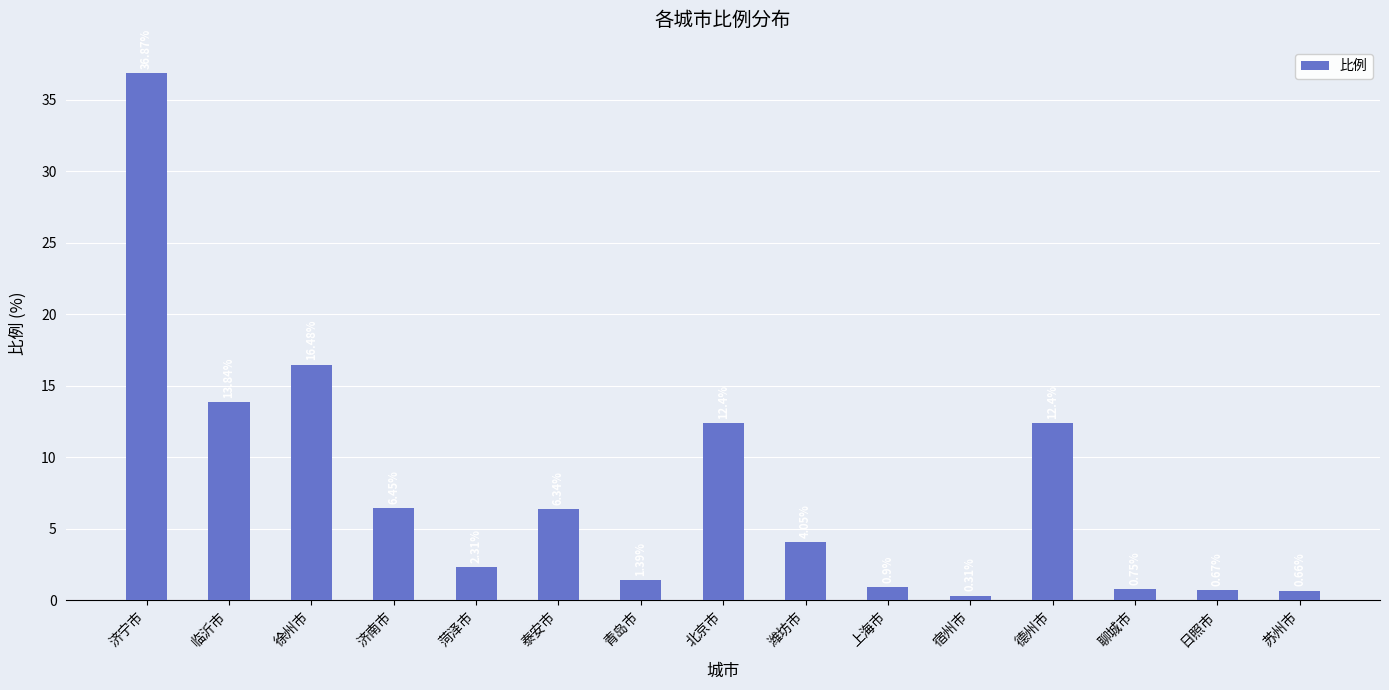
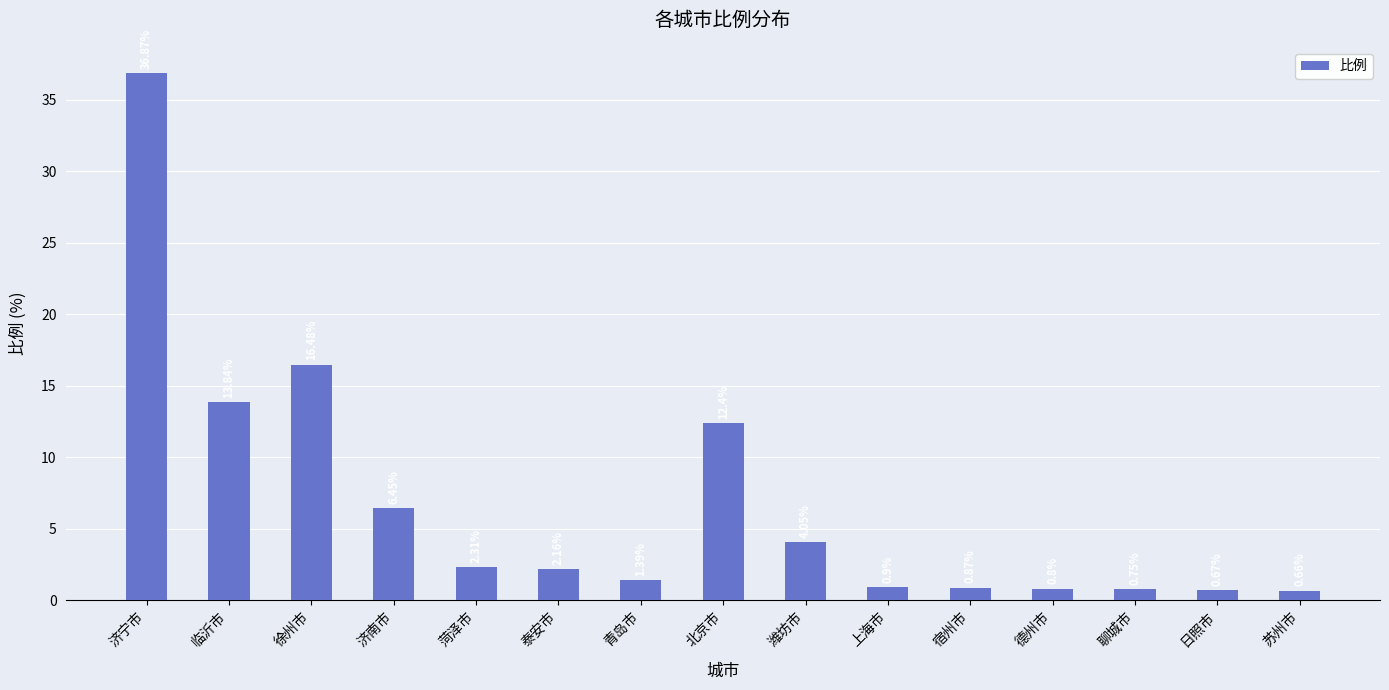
  {
    "济宁市": 36.9,
    "临沂市": 13.8,
    "徐州市": 16.5,
    "济南市": 6.5,
    "菏泽市": 2.3,
-   "泰安市": 6.3,
+   "泰安市": 2.2,
    "青岛市": 1.4,
    "北京市": 12.4,
    "潍坊市": 4.1,
    "上海市": 0.9,
-   "宿州市": 0.3,
-   "德州市": 12.4,
+   "宿州市": 0.9,
+   "德州市": 0.8,
    "聊城市": 0.8,
    "日照市": 0.7,
    "苏州市": 0.7
  }
